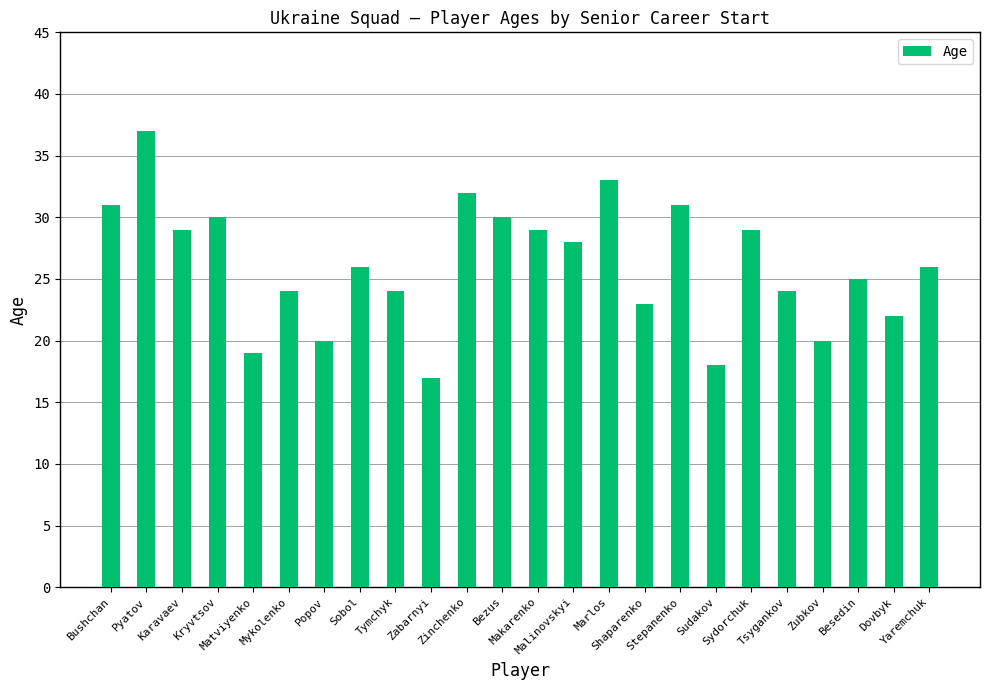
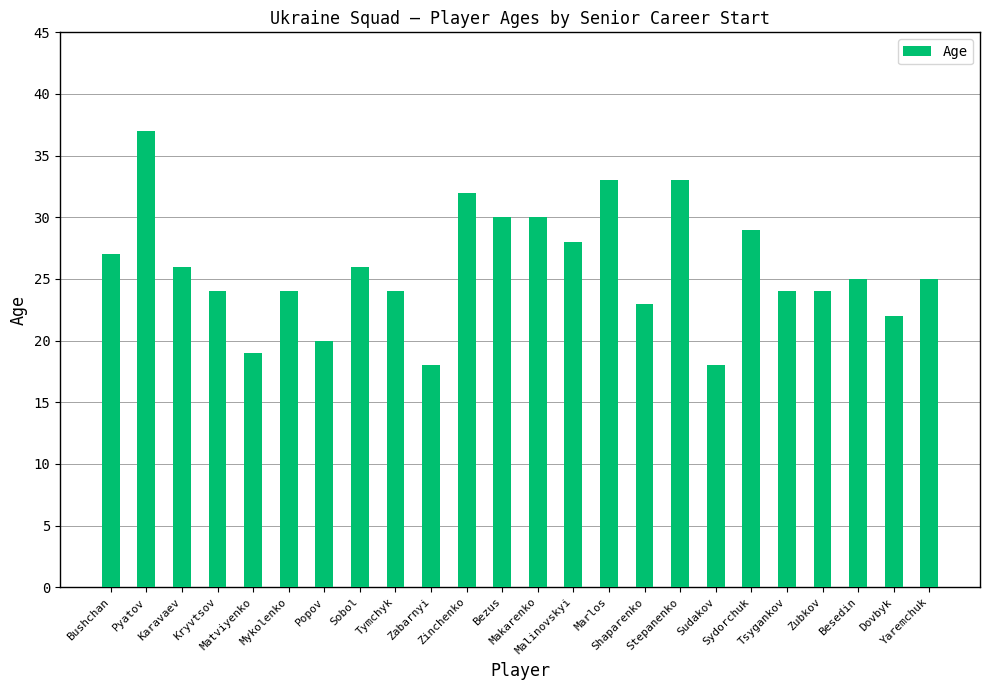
  {
-   "Bushchan": 31,
+   "Bushchan": 27,
    "Pyatov": 37,
-   "Karavaev": 29,
-   "Kryvtsov": 30,
+   "Karavaev": 26,
+   "Kryvtsov": 24,
    "Matviyenko": 19,
    "Mykolenko": 24,
    "Popov": 20,
    "Sobol": 26,
    "Tymchyk": 24,
-   "Zabarnyi": 17,
+   "Zabarnyi": 18,
    "Zinchenko": 32,
    "Bezus": 30,
-   "Makarenko": 29,
+   "Makarenko": 30,
    "Malinovskyi": 28,
    "Marlos": 33,
    "Shaparenko": 23,
-   "Stepanenko": 31,
+   "Stepanenko": 33,
    "Sudakov": 18,
    "Sydorchuk": 29,
    "Tsygankov": 24,
-   "Zubkov": 20,
+   "Zubkov": 24,
    "Besedin": 25,
    "Dovbyk": 22,
-   "Yaremchuk": 26
+   "Yaremchuk": 25
  }
